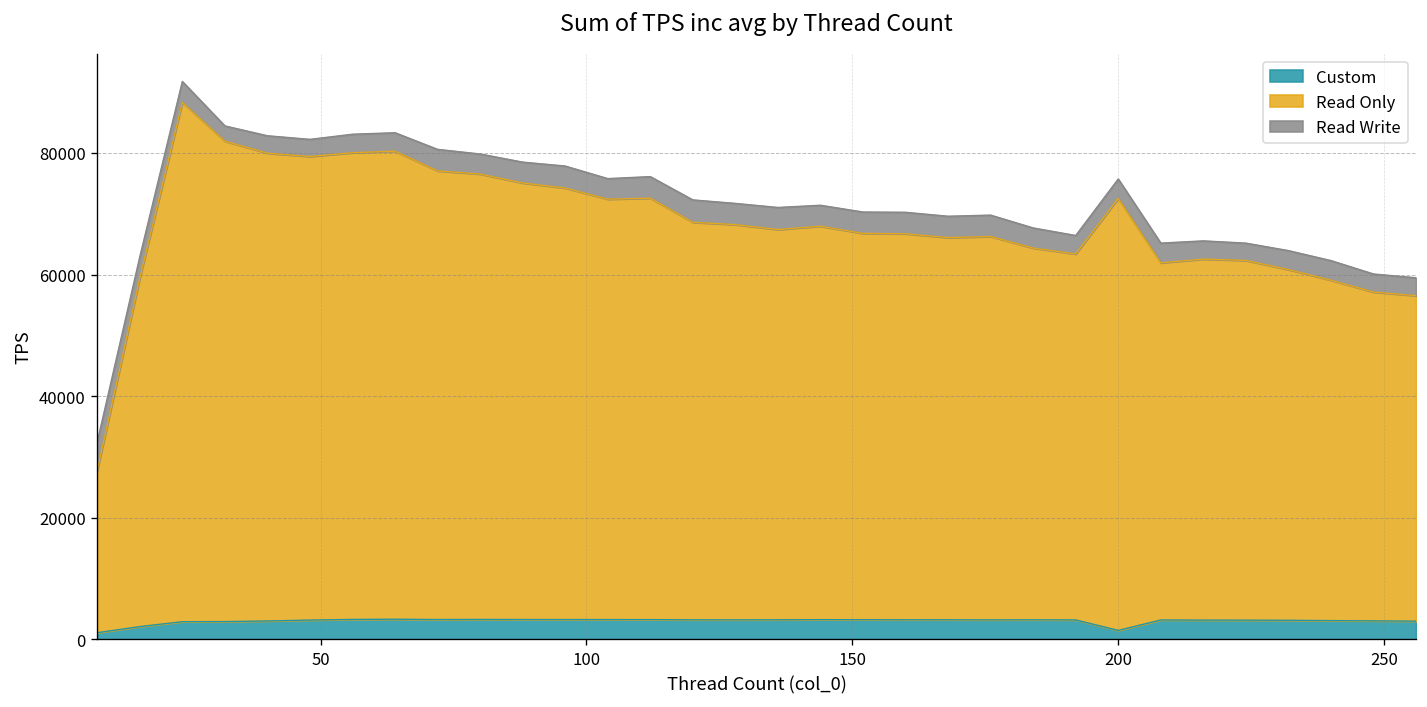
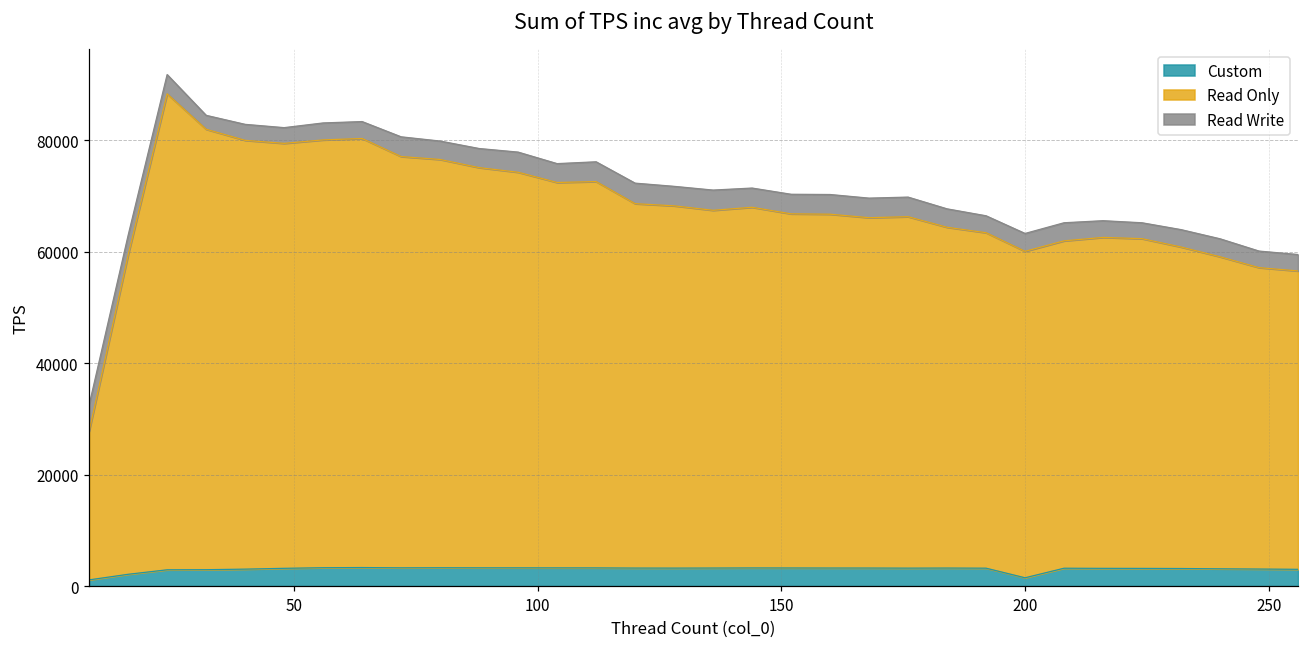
  {
    "Custom": {
      "200": 1000
    },
    "Read Only": {
-     "200": 71000
+     "200": 59000
    },
    "Read Write": {
      "200": 3000
    }
  }
